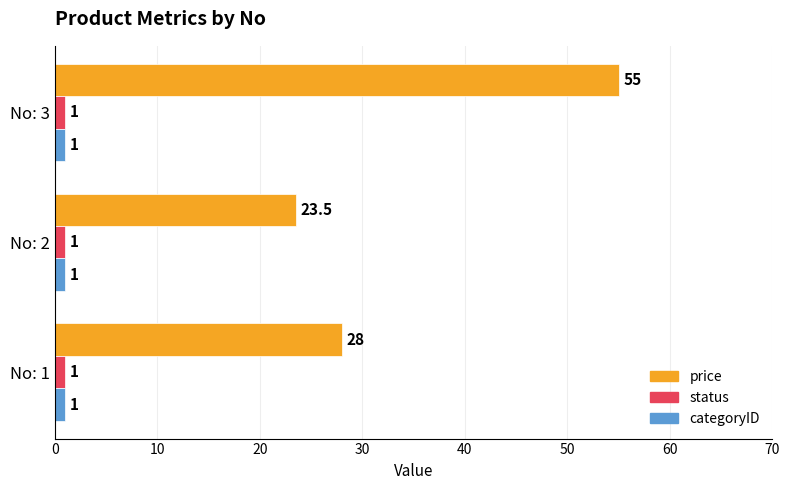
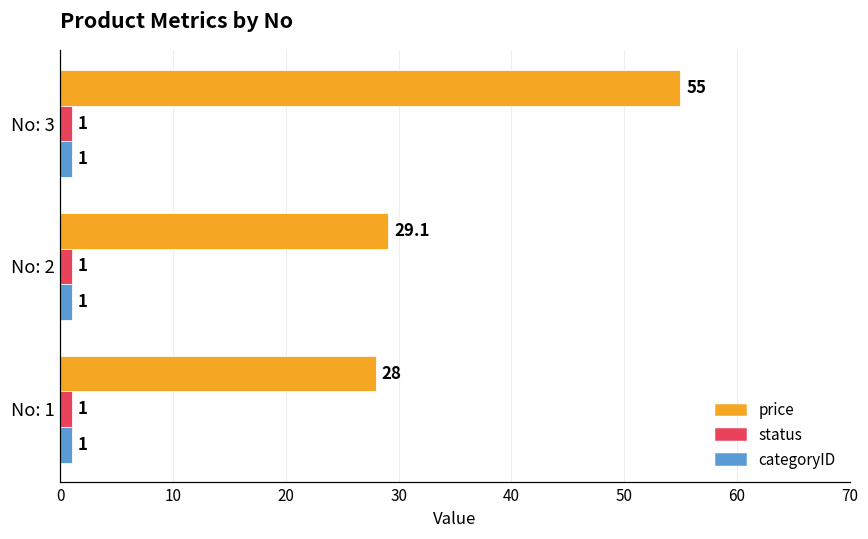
  {
    "price": {
      "No: 3": 55,
-     "No: 2": 23.5,
+     "No: 2": 29.1,
      "No: 1": 28
    },
    "status": {
      "No: 3": 1,
      "No: 2": 1,
      "No: 1": 1
    },
    "categoryID": {
      "No: 3": 1,
      "No: 2": 1,
      "No: 1": 1
    }
  }
